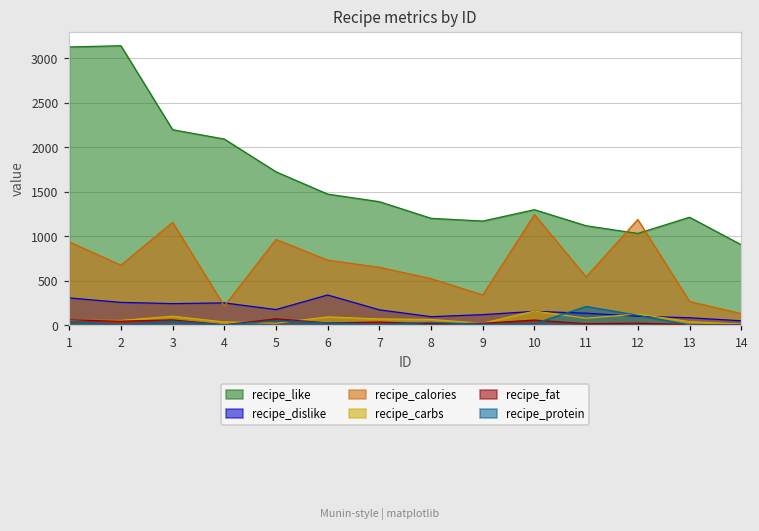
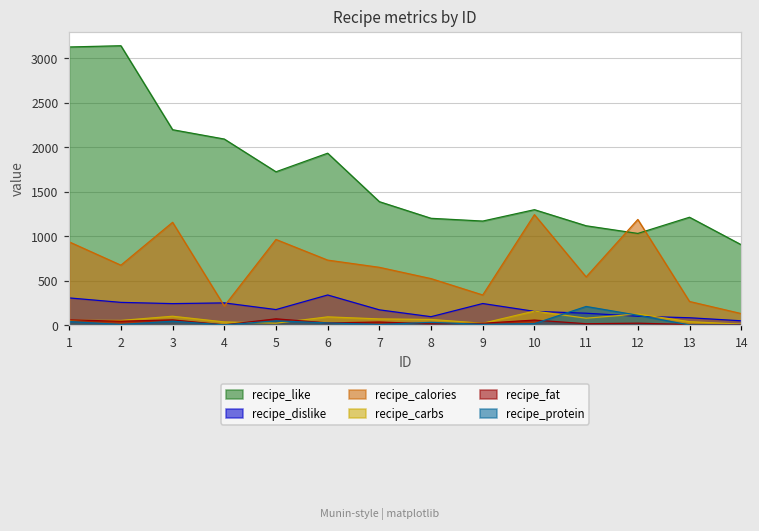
  {
    "recipe_like": {
      "1": 3100,
      "2": 3100,
      "3": 2200,
      "4": 2100,
      "5": 1700,
-     "6": 1500,
+     "6": 1900,
      "7": 1400,
      "8": 1200,
      "9": 1200,
      "10": 1300,
      "11": 1100,
      "12": 1000,
      "13": 1200,
      "14": 900
    },
    "recipe_dislike": {
      "1": 300,
      "2": 300,
      "3": 200,
      "4": 300,
      "5": 200,
      "6": 300,
      "7": 200,
-     "9": 100,
+     "9": 200,
      "11": 100,
      "13": 100,
      "14": 100
    },
    "recipe_fat": {
      "10": 100,
      "11": 0,
      "12": 0
    },
    "recipe_protein": {
      "2": 0,
      "10": 0,
      "11": 200
    }
  }
